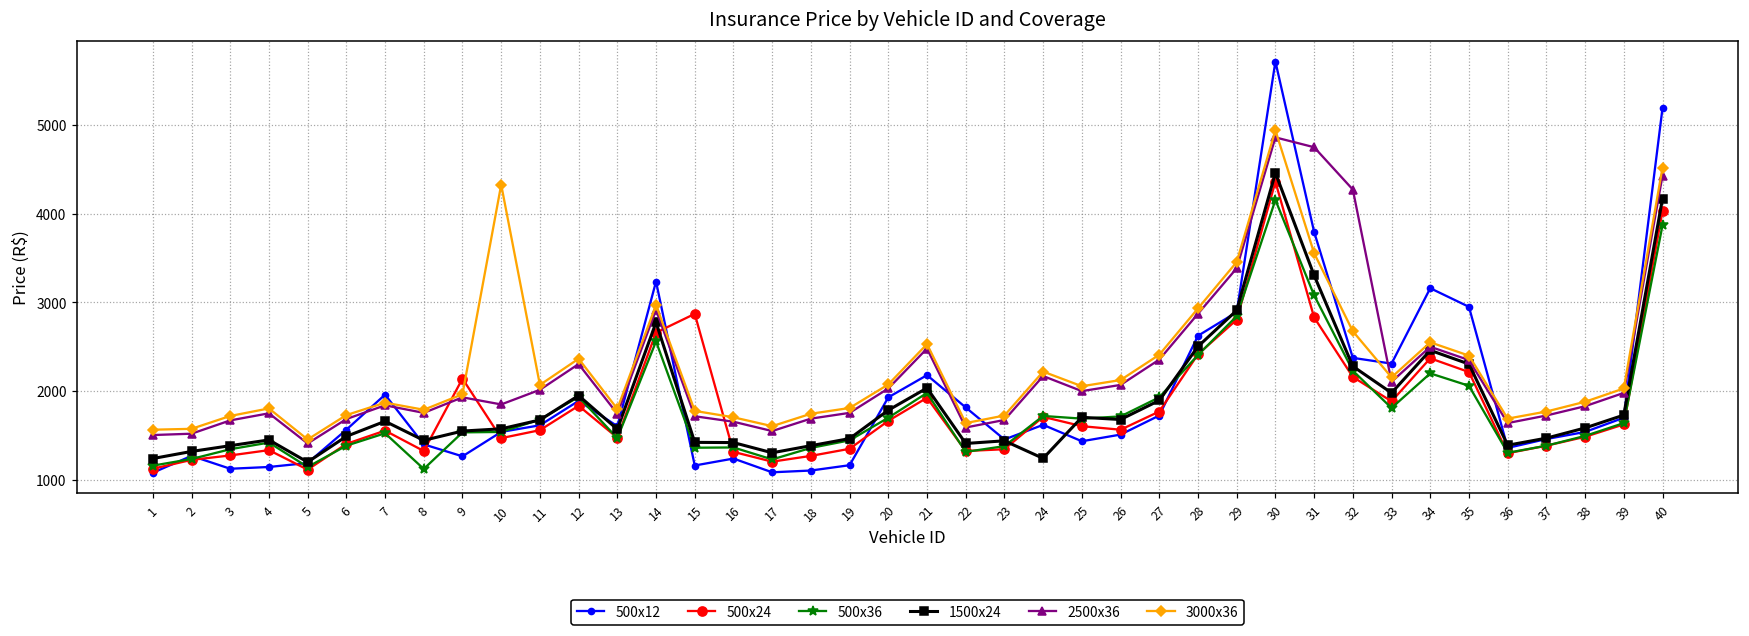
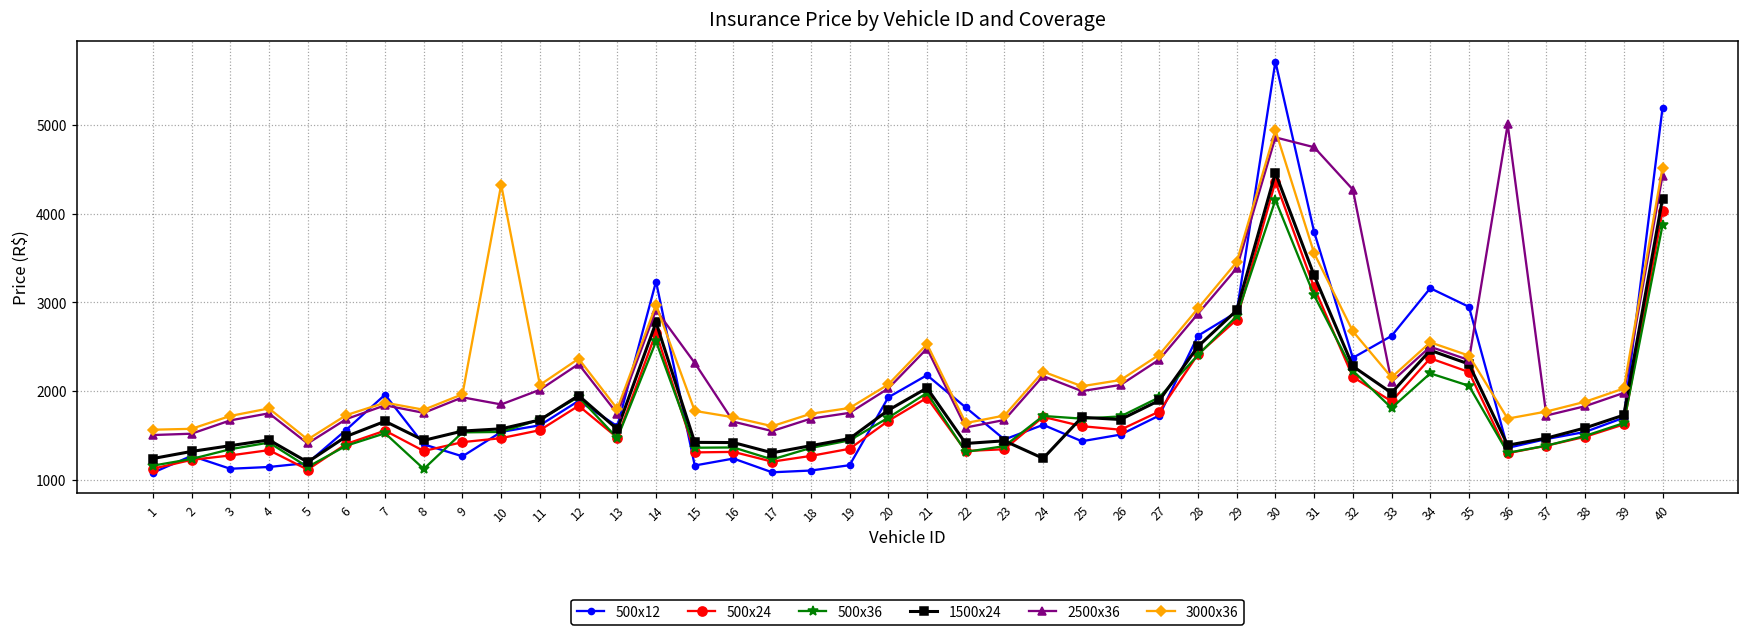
  {
    "500x12": {
      "1": 1100,
      "2": 1300,
      "3": 1100,
      "4": 1100,
      "6": 1600,
      "7": 2000,
      "8": 1400,
      "9": 1300,
      "11": 1600,
      "12": 1900,
      "13": 1600,
      "14": 3200,
      "15": 1200,
      "16": 1200,
      "17": 1100,
      "18": 1100,
      "19": 1200,
      "20": 1900,
      "21": 2200,
      "22": 1800,
      "24": 1600,
      "25": 1400,
      "26": 1500,
      "27": 1700,
      "28": 2600,
      "30": 5700,
      "31": 3800,
      "32": 2400,
-     "33": 2300,
+     "33": 2600,
      "34": 3200,
      "35": 3000,
      "38": 1500,
      "40": 5200
    },
    "500x24": {
      "1": 1100,
      "3": 1300,
      "4": 1300,
      "8": 1300,
-     "9": 2100,
+     "9": 1400,
      "10": 1500,
      "11": 1600,
      "12": 1800,
      "14": 2700,
-     "15": 2900,
+     "15": 1300,
      "16": 1300,
      "18": 1300,
      "19": 1400,
      "20": 1700,
      "21": 1900,
      "23": 1300,
      "25": 1600,
      "26": 1600,
      "27": 1800,
      "29": 2800,
      "30": 4400,
-     "31": 2800,
+     "31": 3200,
      "32": 2200,
      "33": 1900,
      "34": 2400,
      "35": 2200,
      "40": 4000
    },
    "500x36": {
      "1": 1200,
      "3": 1300,
      "8": 1100,
      "14": 2600,
      "15": 1400,
      "16": 1400,
      "20": 1700,
      "21": 2000,
      "23": 1400,
      "26": 1700,
      "27": 1900,
      "29": 2800,
      "30": 4200,
      "31": 3100,
      "32": 2200,
      "33": 1800,
      "34": 2200,
      "35": 2100,
      "40": 3900
    },
    "1500x24": {
      "1": 1200,
      "2": 1300,
      "3": 1400,
      "6": 1500,
      "7": 1700,
      "8": 1400,
      "10": 1600,
      "13": 1600,
      "14": 2800,
      "15": 1400,
      "16": 1400,
      "17": 1300,
      "20": 1800,
      "21": 2000,
      "22": 1400,
      "24": 1200,
      "26": 1700,
      "27": 1900,
      "28": 2500,
      "30": 4500,
      "31": 3300,
      "32": 2300,
      "33": 2000,
      "34": 2500,
      "35": 2300,
      "38": 1600,
      "40": 4200
    },
    "2500x36": {
      "1": 1500,
      "2": 1500,
      "3": 1700,
      "4": 1800,
      "5": 1400,
      "6": 1700,
      "8": 1800,
      "9": 1900,
      "10": 1900,
      "11": 2000,
      "12": 2300,
      "13": 1700,
      "14": 2900,
-     "15": 1700,
+     "15": 2300,
      "16": 1700,
      "17": 1600,
      "18": 1700,
      "19": 1800,
      "20": 2000,
      "21": 2500,
      "22": 1600,
      "23": 1700,
      "24": 2200,
      "25": 2000,
      "26": 2100,
      "27": 2400,
      "28": 2900,
      "29": 3400,
      "30": 4900,
      "31": 4700,
      "32": 4300,
      "33": 2100,
      "34": 2500,
      "35": 2400,
-     "36": 1600,
+     "36": 5000,
      "37": 1700,
      "38": 1800,
      "39": 2000,
      "40": 4400
    },
    "3000x36": {
      "1": 1600,
      "2": 1600,
      "3": 1700,
      "4": 1800,
      "5": 1500,
      "6": 1700,
      "8": 1800,
      "9": 2000,
      "10": 4300,
      "11": 2100,
      "12": 2400,
      "13": 1800,
      "14": 3000,
      "15": 1800,
      "16": 1700,
      "17": 1600,
      "18": 1700,
      "19": 1800,
      "20": 2100,
      "21": 2500,
      "22": 1600,
      "23": 1700,
      "24": 2200,
      "25": 2100,
      "26": 2100,
      "27": 2400,
      "28": 2900,
      "29": 3500,
      "30": 4900,
      "31": 3600,
      "32": 2700,
      "33": 2200,
      "34": 2600,
      "35": 2400,
      "36": 1700,
      "37": 1800,
      "38": 1900,
      "39": 2000,
      "40": 4500
    }
  }
